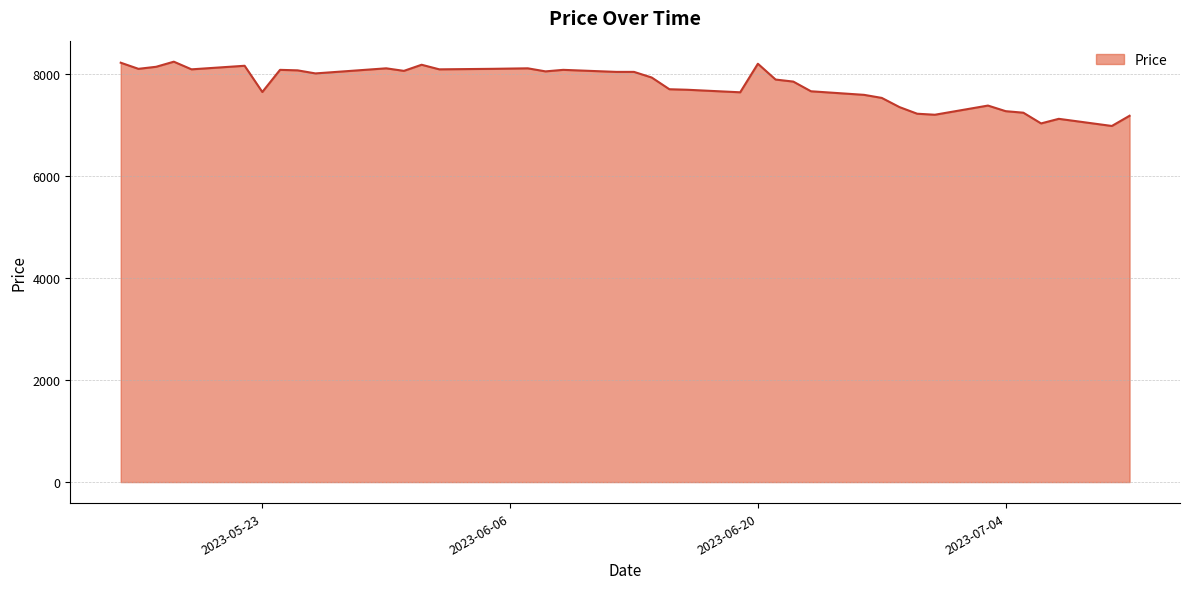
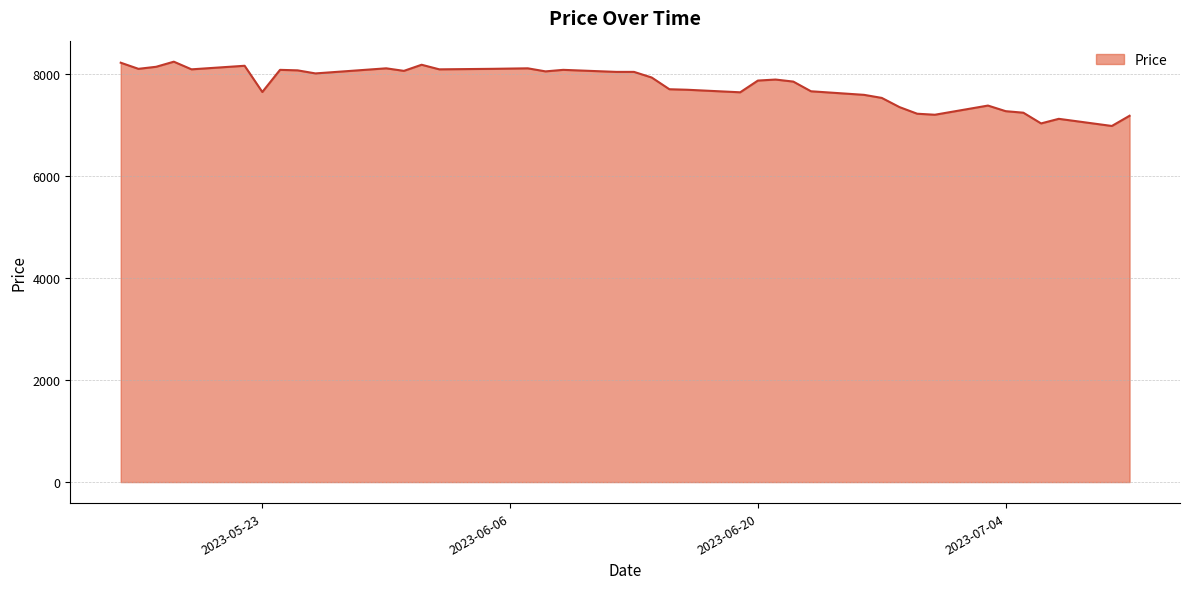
  {
    "2023-05-23": 7600,
-   "2023-06-20": 8200,
+   "2023-06-20": 7900,
    "2023-07-04": 7300
  }
